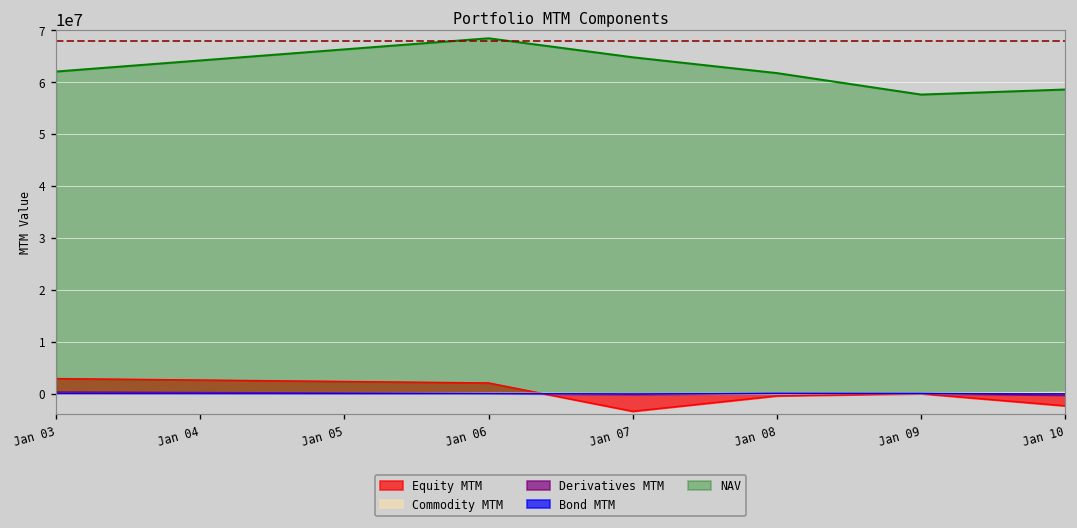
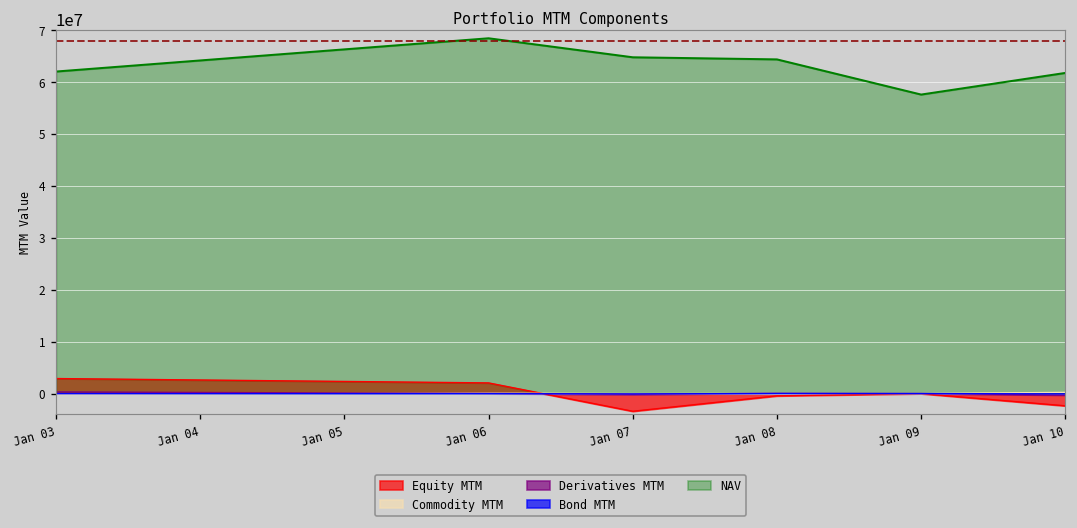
  {
    "NAV": {
      "Jan 03": 62000000,
      "Jan 06": 68000000,
      "Jan 07": 65000000,
-     "Jan 08": 62000000,
+     "Jan 08": 64000000,
      "Jan 09": 58000000,
-     "Jan 10": 59000000
+     "Jan 10": 62000000
    }
  }
